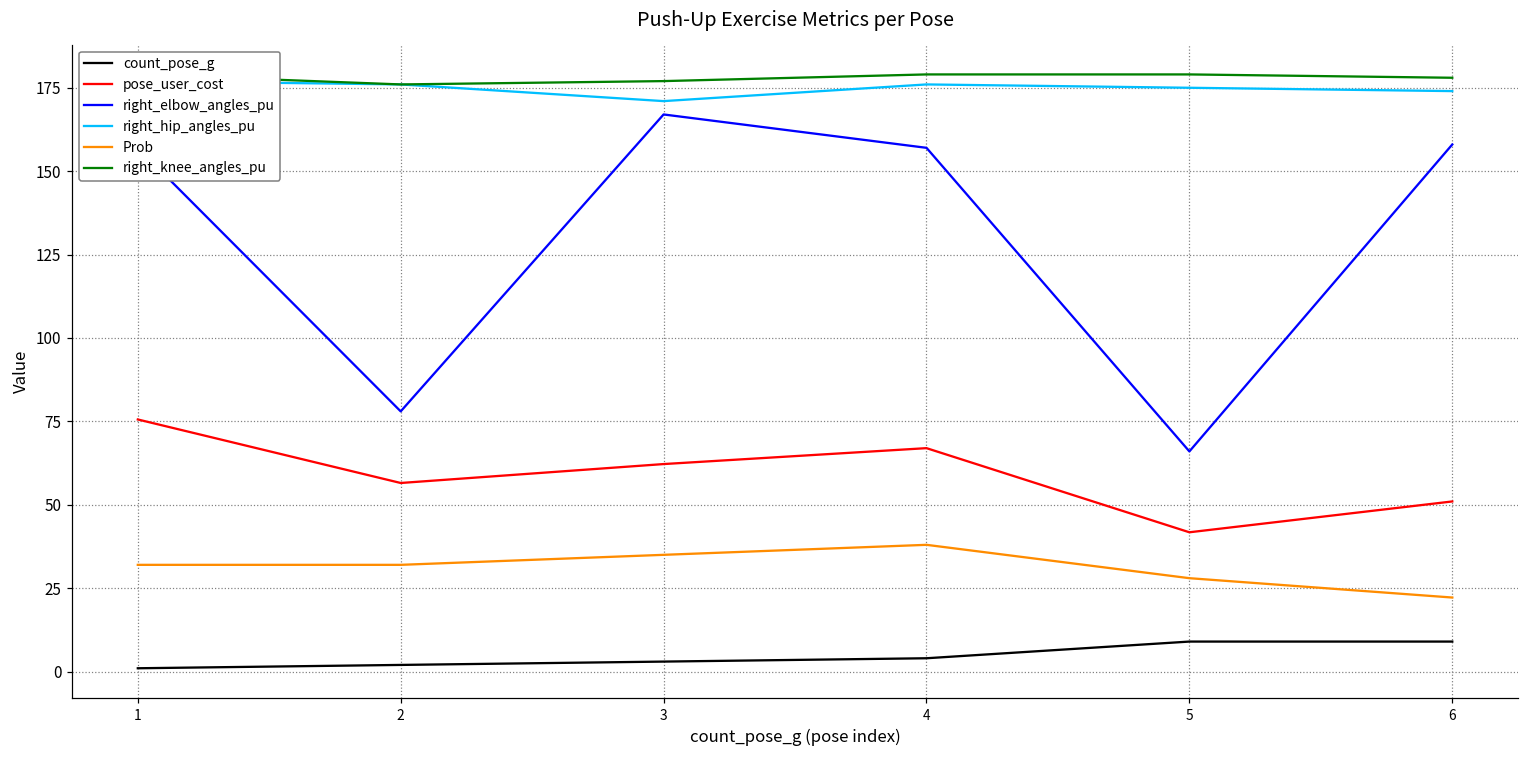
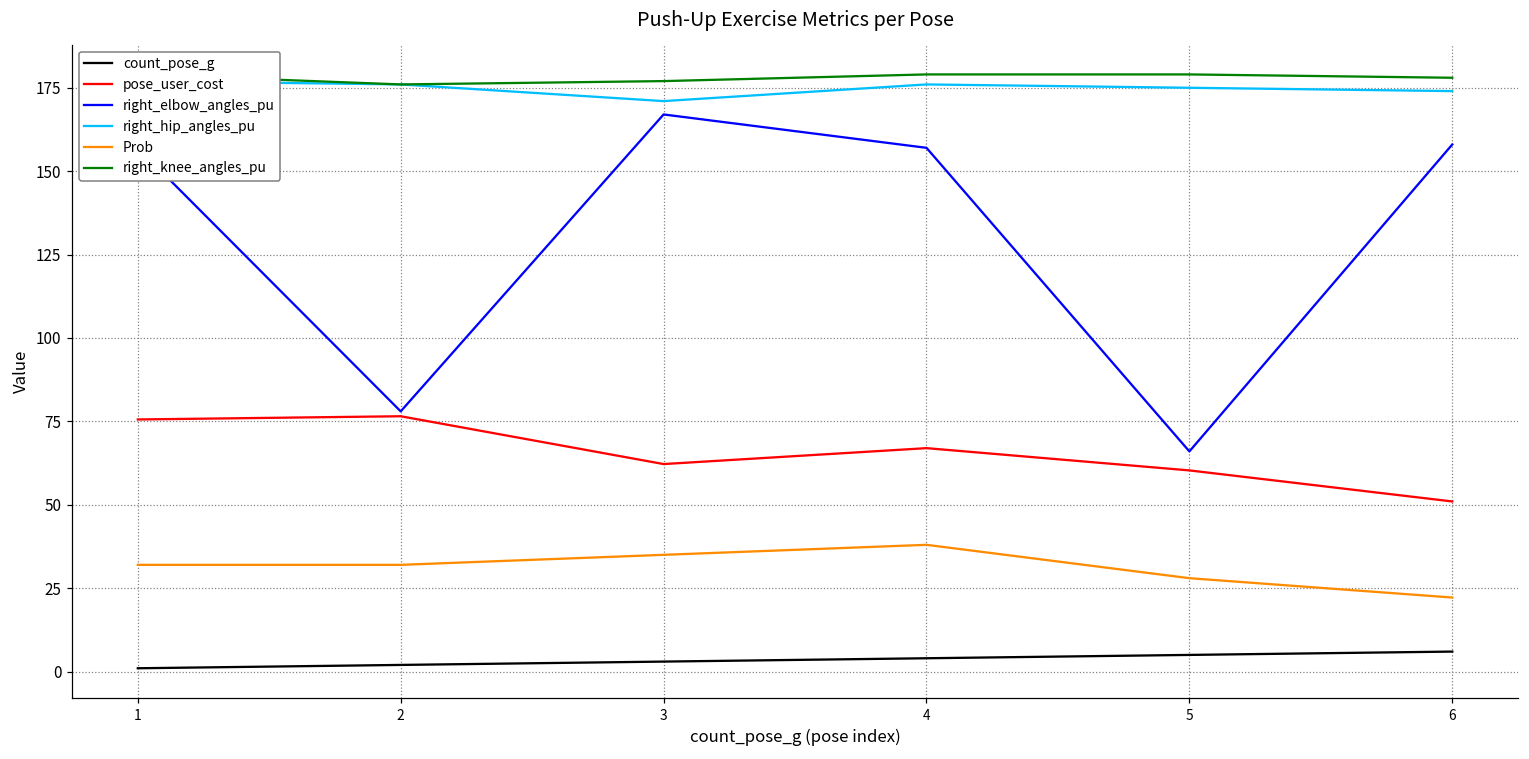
  {
    "count_pose_g": {
      "1": 1,
      "2": 2,
      "3": 3,
      "4": 4,
-     "5": 9,
-     "6": 9
+     "5": 5,
+     "6": 6
    },
    "pose_user_cost": {
      "1": 76,
-     "2": 57,
+     "2": 77,
      "3": 62,
      "4": 67,
-     "5": 42,
+     "5": 60,
      "6": 51
    },
    "right_elbow_angles_pu": {
      "2": 78,
      "3": 167,
      "4": 157,
      "5": 66,
      "6": 158
    },
    "right_hip_angles_pu": {
      "3": 171,
      "4": 176,
      "5": 175,
      "6": 174
    },
    "Prob": {
      "1": 32,
      "2": 32,
      "3": 35,
      "4": 38,
      "5": 28,
      "6": 22
    },
    "right_knee_angles_pu": {
      "3": 177,
      "4": 179,
      "5": 179,
      "6": 178
    }
  }
